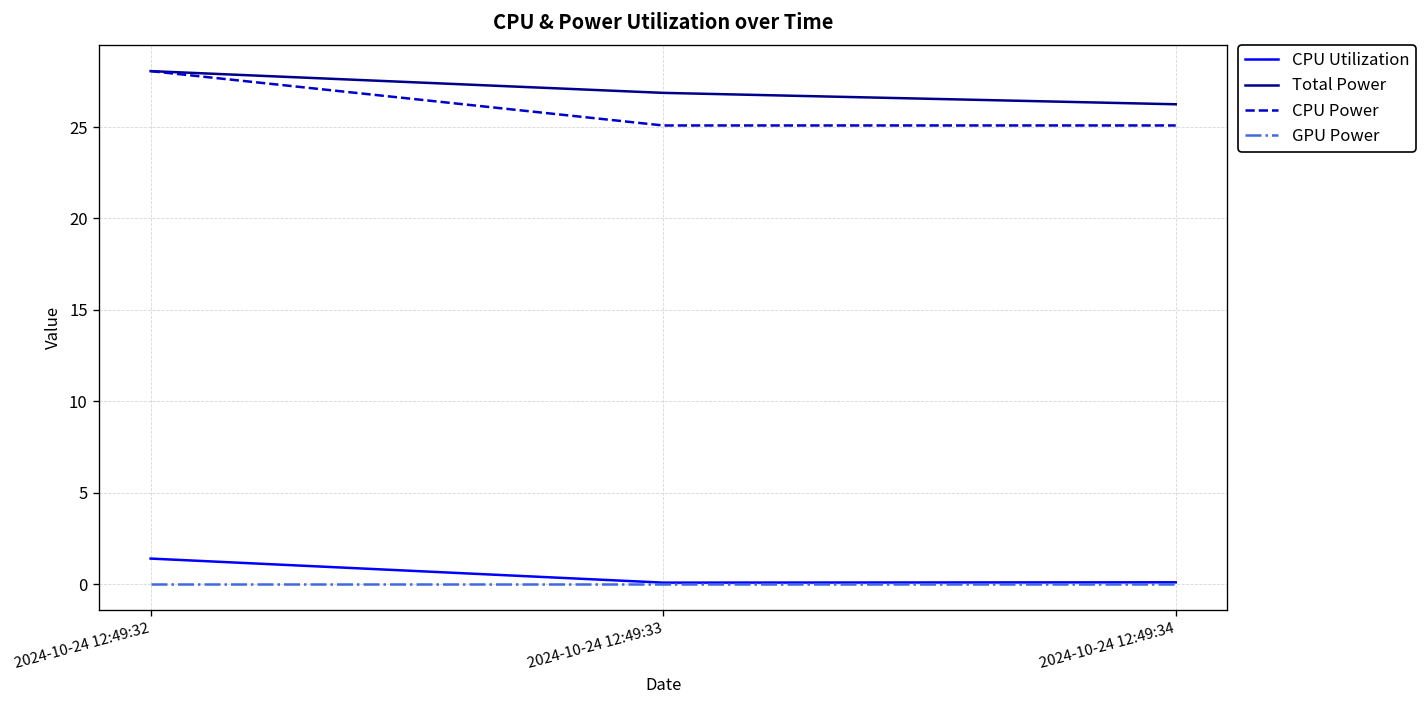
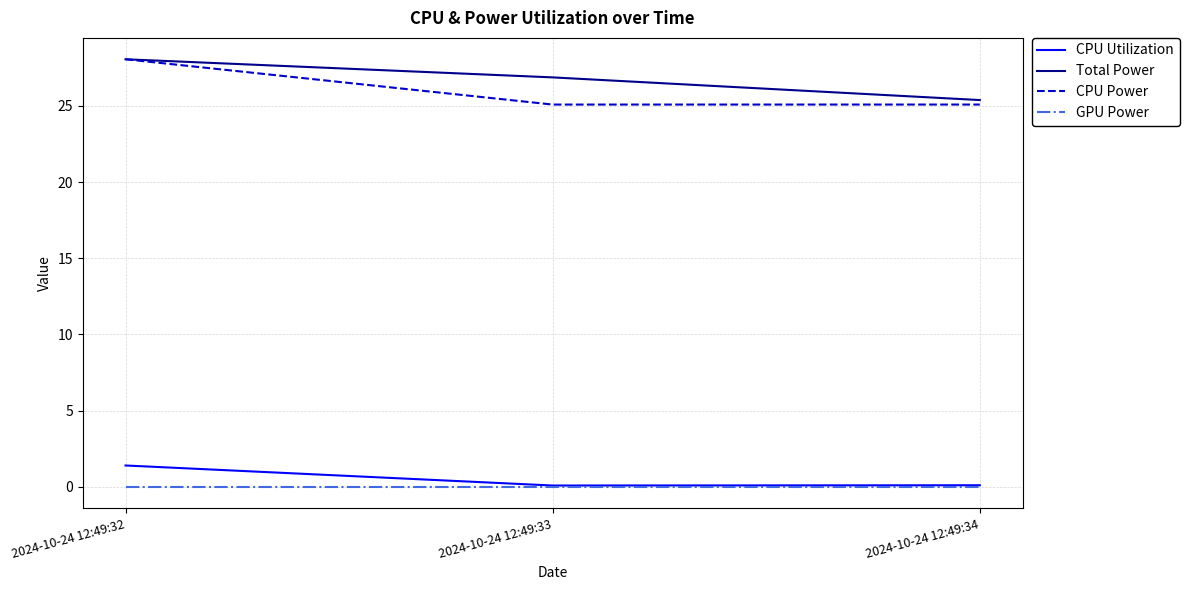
  {
    "Total Power": {
      "2024-10-24 12:49:33": 26.9,
-     "2024-10-24 12:49:34": 26.2
+     "2024-10-24 12:49:34": 25.4
    },
    "GPU Power": {
      "2024-10-24 12:49:32": 0.0
    }
  }
